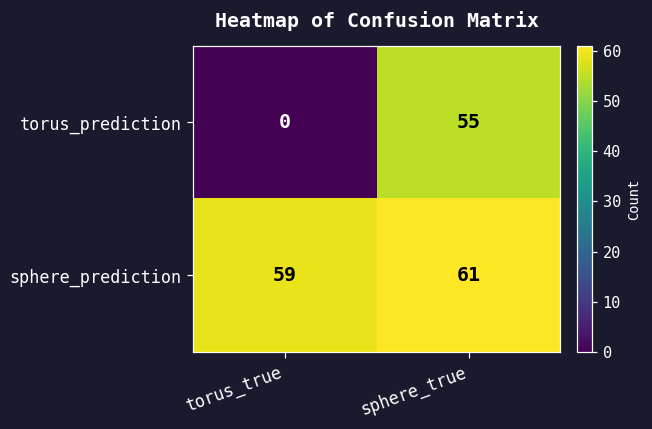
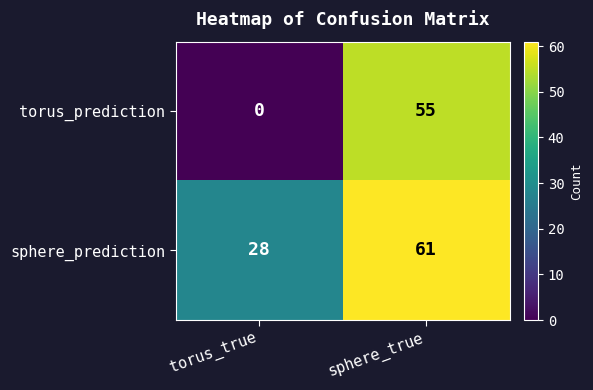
  {
    "torus_prediction": {
      "torus_true": 0,
      "sphere_true": 55
    },
    "sphere_prediction": {
-     "torus_true": 59,
+     "torus_true": 28,
      "sphere_true": 61
    }
  }
